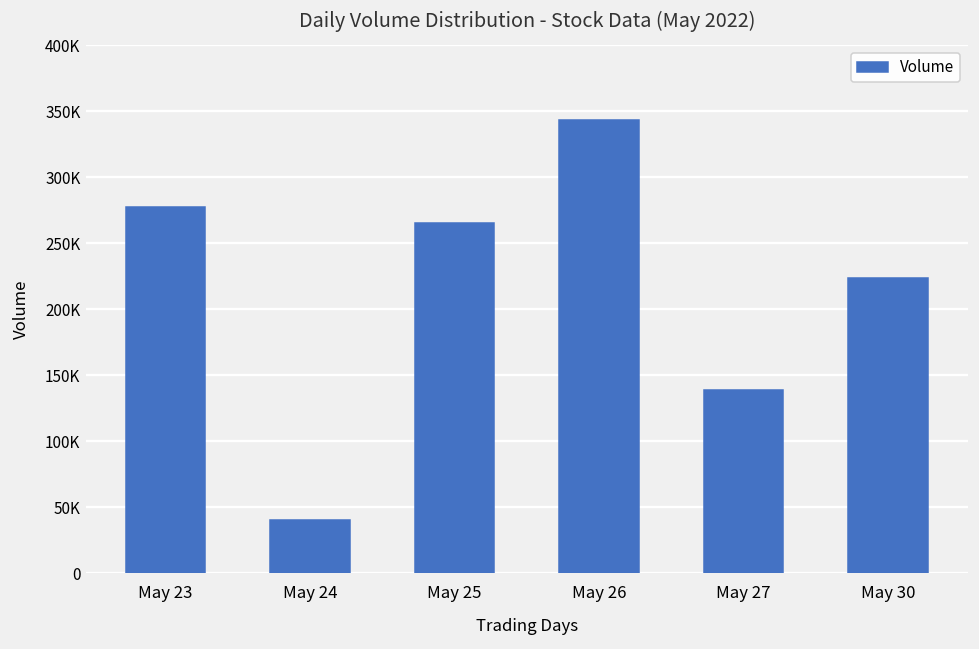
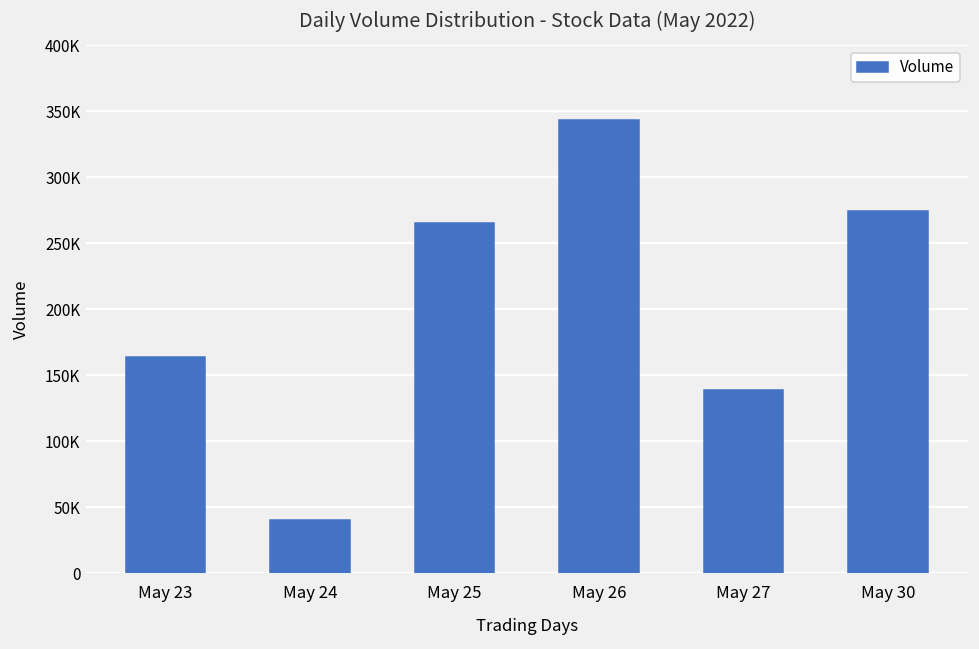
  {
-   "May 23": 277000,
+   "May 23": 164000,
    "May 24": 41000,
    "May 25": 265000,
    "May 26": 343000,
    "May 27": 139000,
-   "May 30": 224000
+   "May 30": 274000
  }
